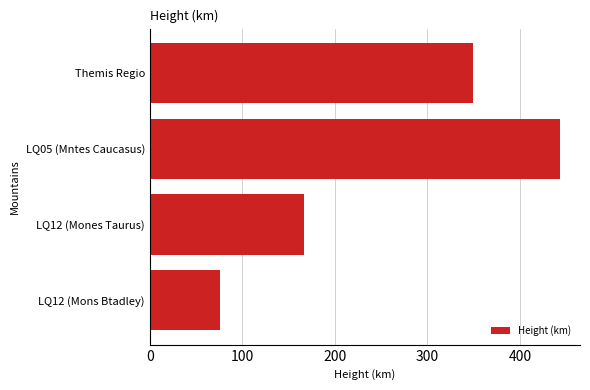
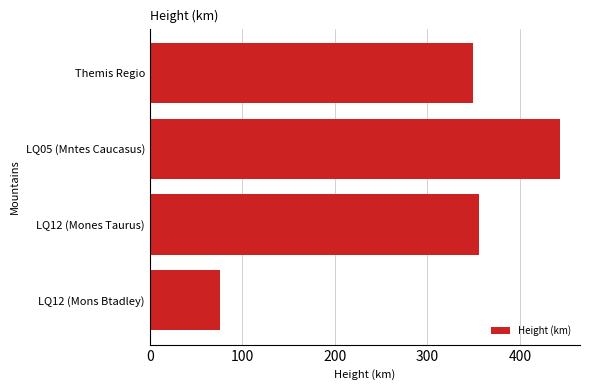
  {
    "Themis Regio": 350,
    "LQ05 (Mntes Caucasus)": 440,
-   "LQ12 (Mones Taurus)": 170,
+   "LQ12 (Mones Taurus)": 360,
    "LQ12 (Mons Btadley)": 80
  }
